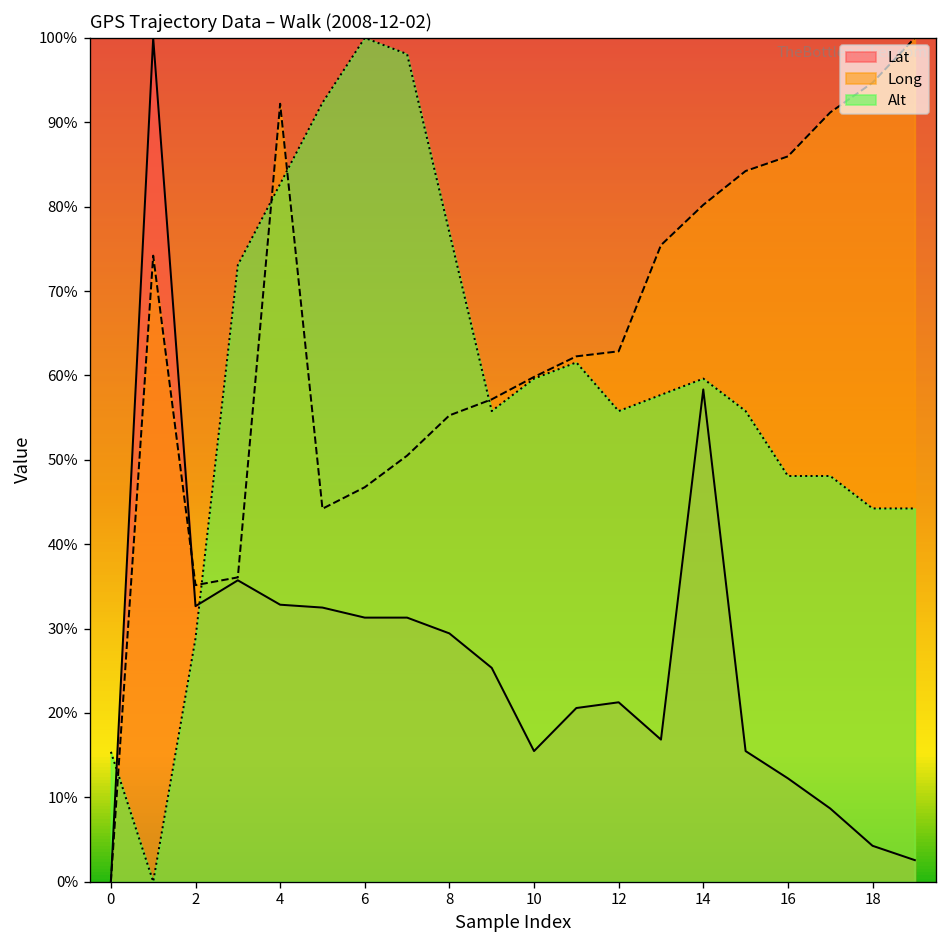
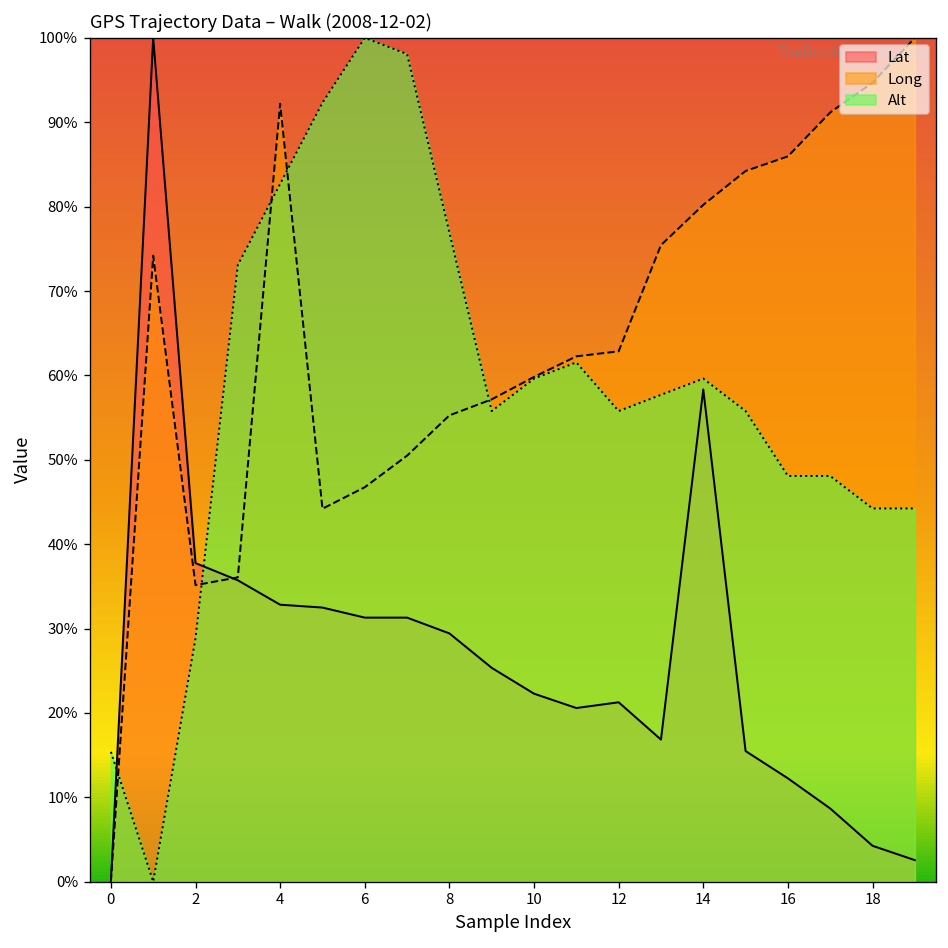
  {
    "Lat": {
-     "2": "33%",
+     "2": "38%",
      "4": "33%",
      "6": "31%",
      "8": "29%",
-     "10": "15%",
+     "10": "22%",
      "12": "21%",
      "14": "58%",
      "16": "12%",
      "18": "4%"
    },
    "Long": {
      "2": "35%",
      "4": "92%",
      "6": "47%",
      "8": "55%",
      "12": "63%",
      "14": "80%",
      "16": "86%"
    },
    "Alt": {
      "0": "15%",
      "2": "29%",
      "4": "83%",
      "6": "100%",
      "8": "77%",
      "12": "56%",
      "14": "60%",
      "16": "48%",
      "18": "44%"
    }
  }
